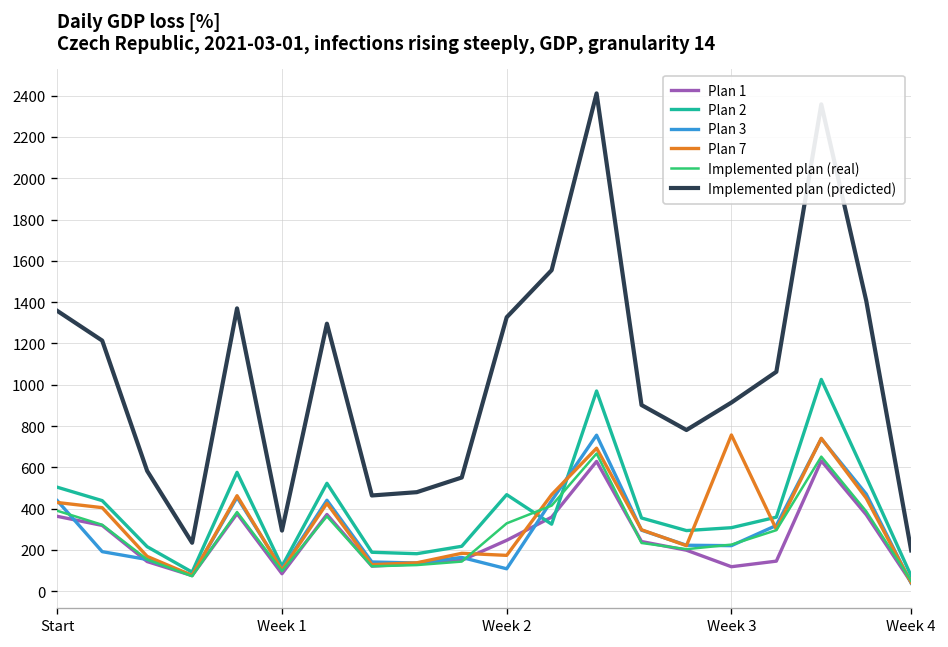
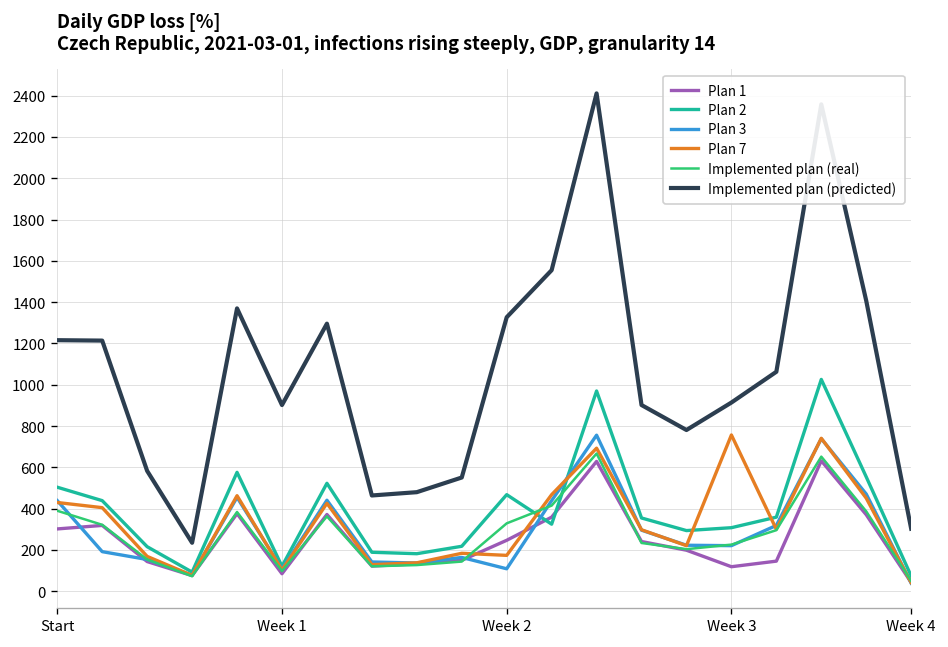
  {
    "Plan 1": {
-     "Start": 360,
+     "Start": 300,
      "Week 2": 250,
      "Week 3": 120
    },
    "Plan 3": {
      "Week 2": 110
    },
    "Plan 7": {
      "Week 2": 170,
      "Week 3": 760
    },
    "Implemented plan (predicted)": {
-     "Start": 1360,
-     "Week 1": 290,
+     "Start": 1220,
+     "Week 1": 900,
      "Week 2": 1330,
      "Week 3": 910,
-     "Week 4": 200
+     "Week 4": 300
    }
  }
